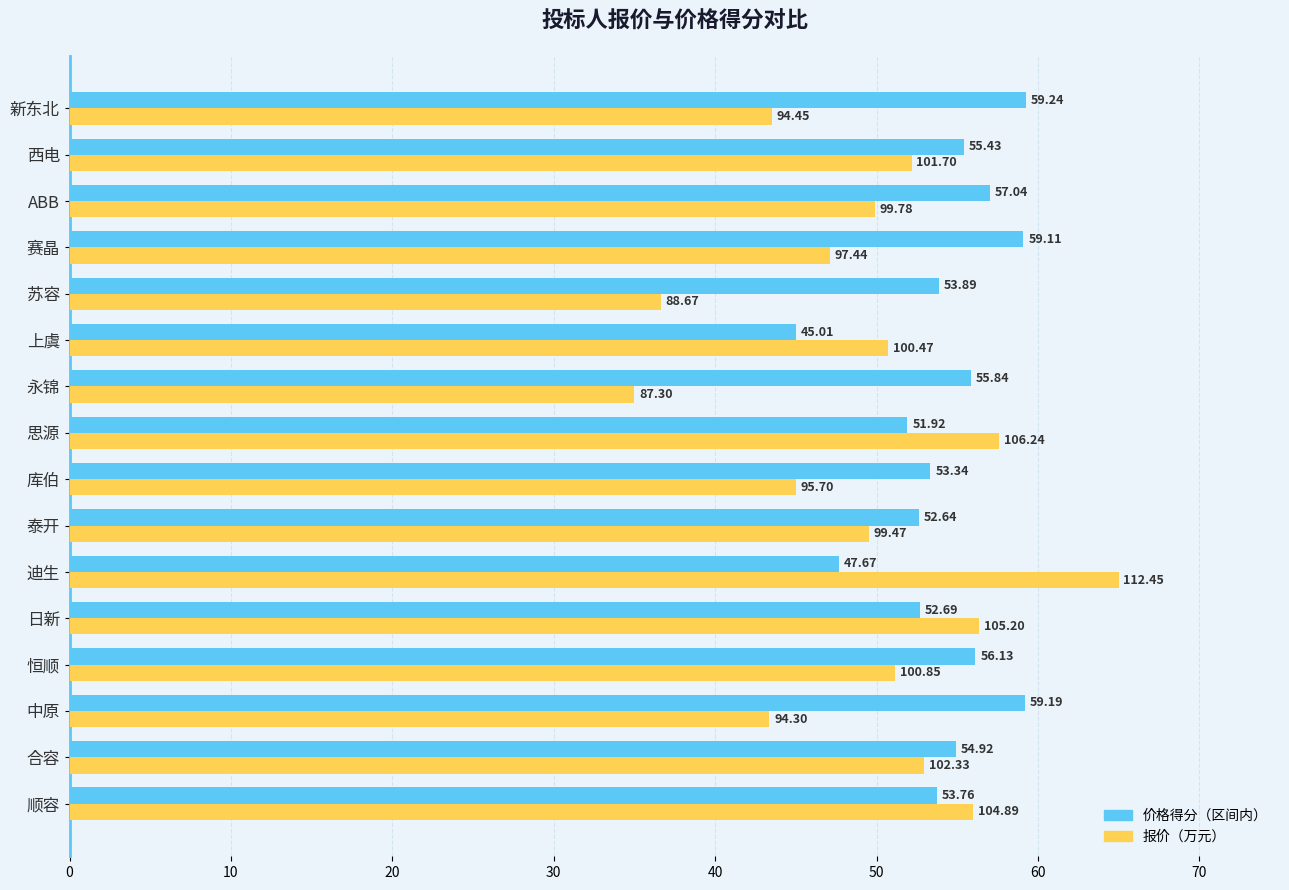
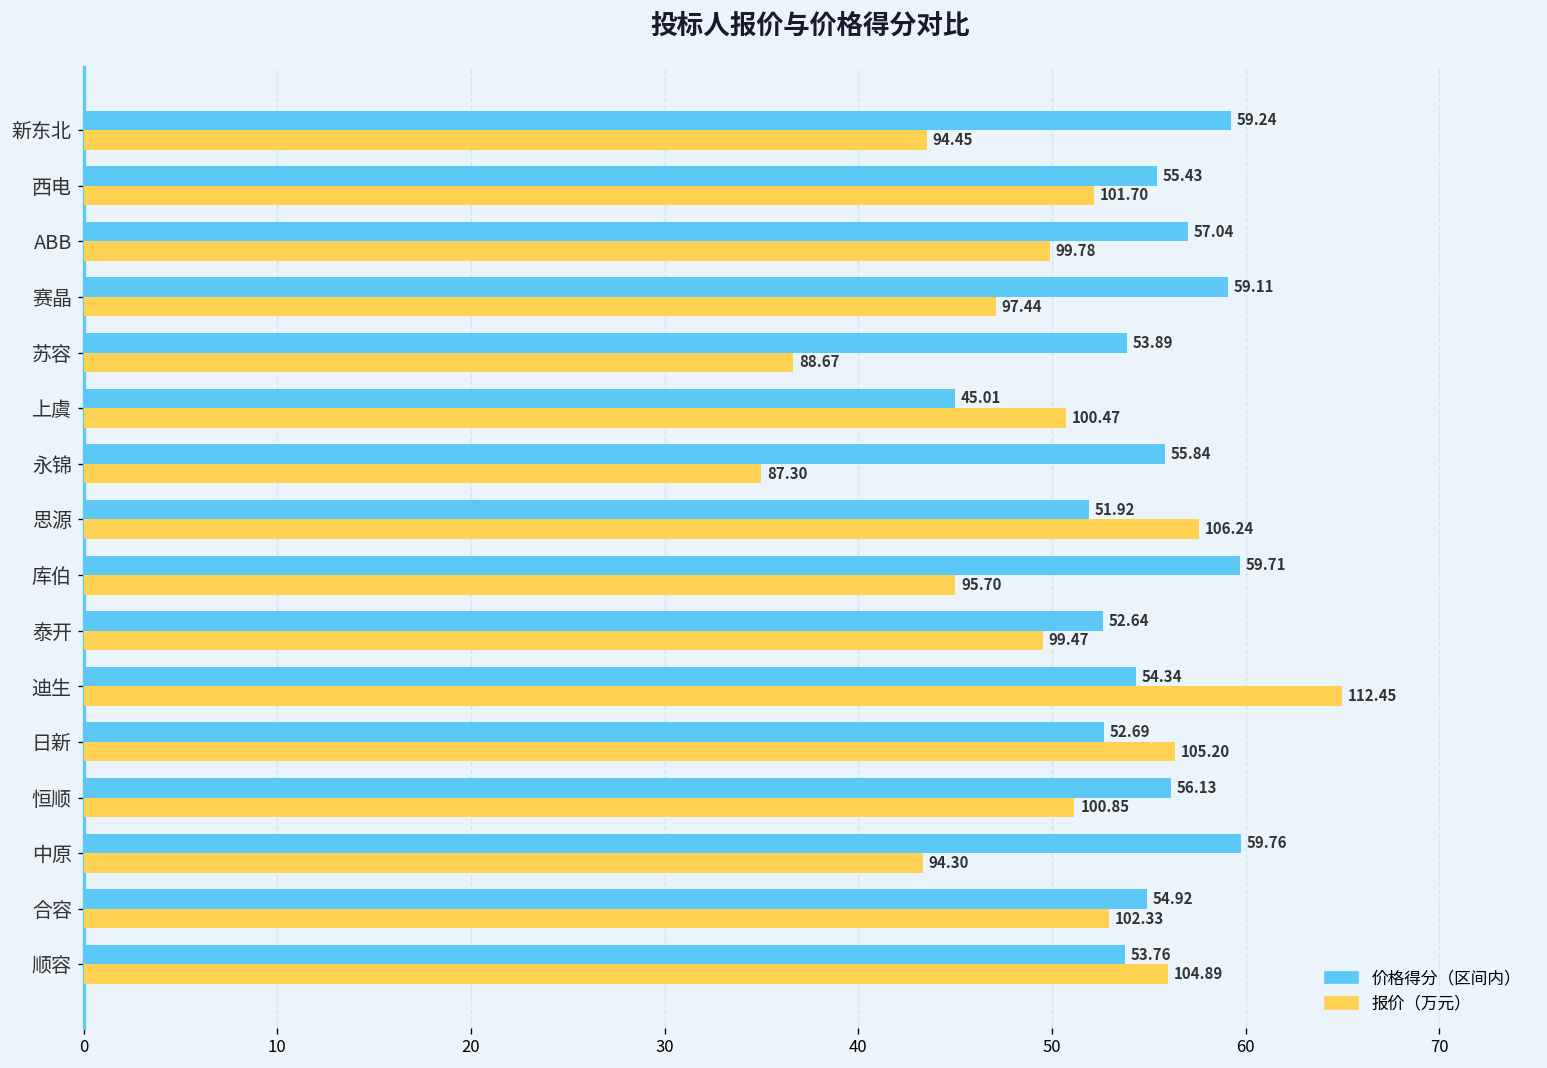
  {
    "价格得分（区间内）": {
      "新东北": 59.24,
      "西电": 55.43,
      "ABB": 57.04,
      "赛晶": 59.11,
      "苏容": 53.89,
      "上虞": 45.01,
      "永锦": 55.84,
      "思源": 51.92,
-     "库伯": 53.34,
+     "库伯": 59.71,
      "泰开": 52.64,
-     "迪生": 47.67,
+     "迪生": 54.34,
      "日新": 52.69,
      "恒顺": 56.13,
-     "中原": 59.19,
+     "中原": 59.76,
      "合容": 54.92,
      "顺容": 53.76
    }
  }
